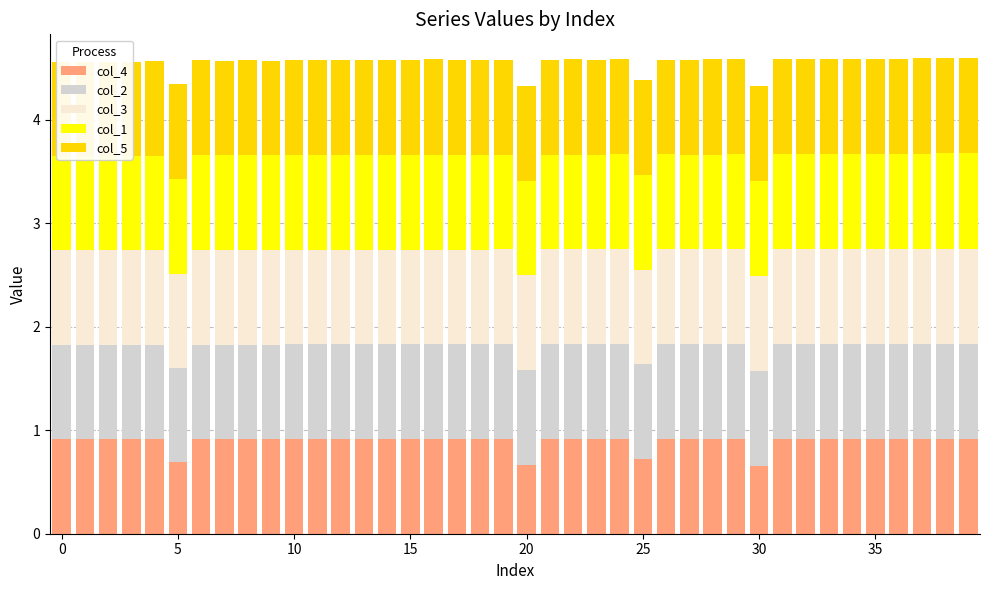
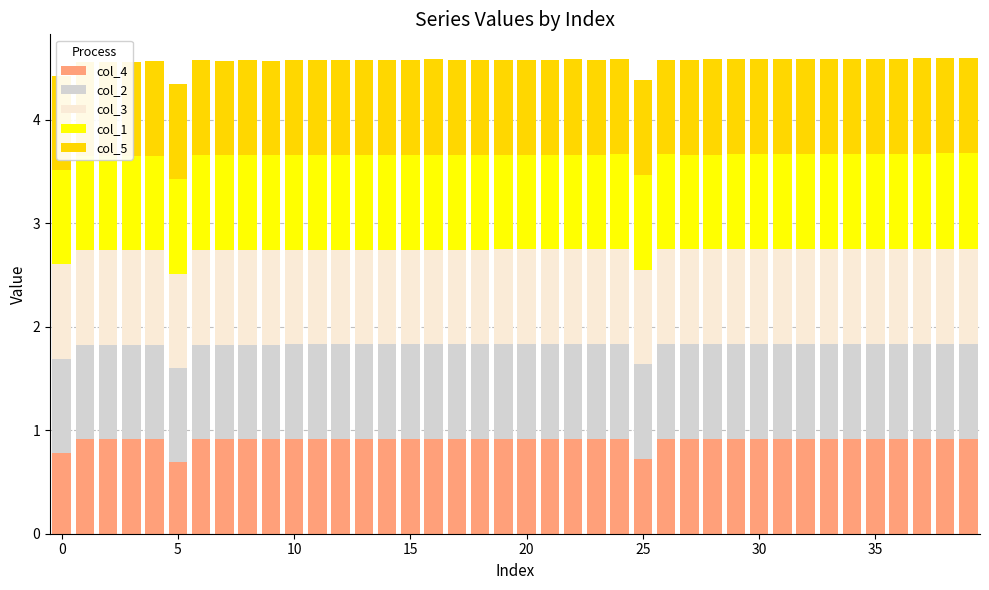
  {
    "col_4": {
-     "0": 0.91,
+     "0": 0.78,
      "5": 0.69,
      "10": 0.91,
      "15": 0.91,
-     "20": 0.66,
+     "20": 0.91,
      "25": 0.72,
-     "30": 0.66,
+     "30": 0.92,
      "35": 0.92
    }
  }
